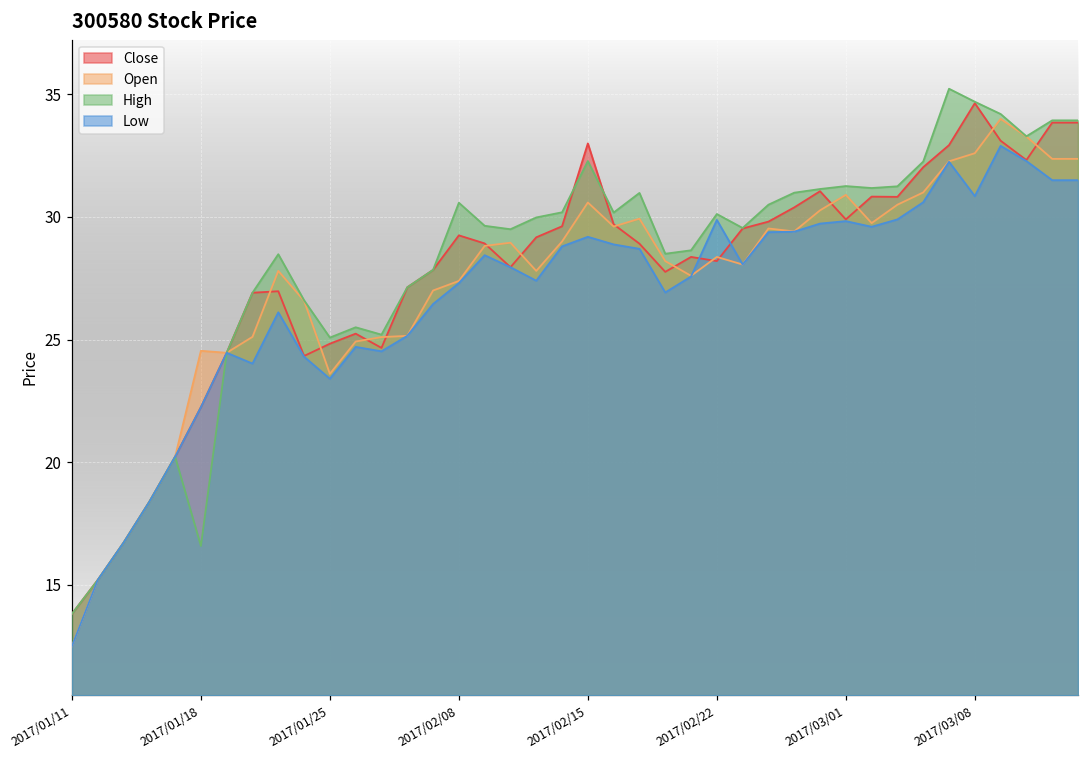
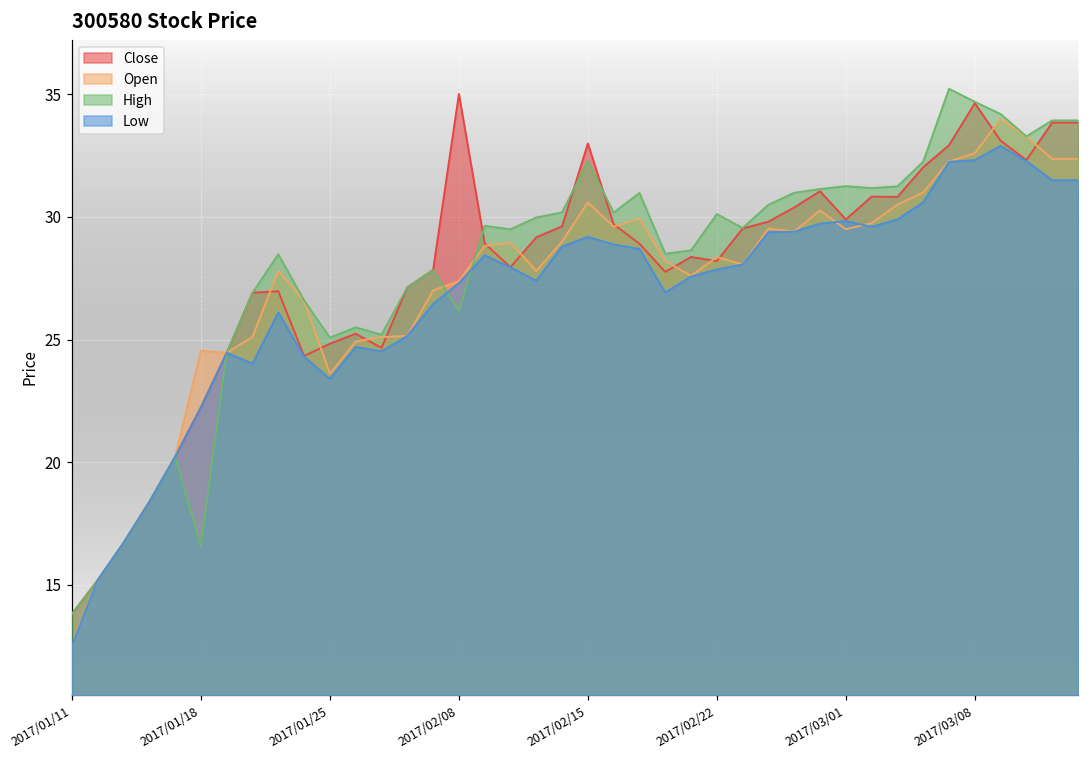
  {
    "Close": {
      "2017/01/25": 24.8,
-     "2017/02/08": 29.3,
+     "2017/02/08": 35.0,
      "2017/02/15": 33.0,
      "2017/02/22": 28.2
    },
    "Open": {
      "2017/01/18": 24.5,
      "2017/01/25": 23.6,
      "2017/02/15": 30.6,
      "2017/02/22": 28.4,
-     "2017/03/01": 30.9,
+     "2017/03/01": 29.5,
      "2017/03/08": 32.6
    },
    "High": {
      "2017/01/18": 16.6,
      "2017/01/25": 25.1,
-     "2017/02/08": 30.6,
+     "2017/02/08": 26.2,
      "2017/02/15": 32.3,
      "2017/02/22": 30.1,
      "2017/03/01": 31.3
    },
    "Low": {
      "2017/01/25": 23.4,
      "2017/02/15": 29.2,
-     "2017/02/22": 29.9,
-     "2017/03/08": 30.9
+     "2017/02/22": 27.9,
+     "2017/03/08": 32.3
    }
  }
